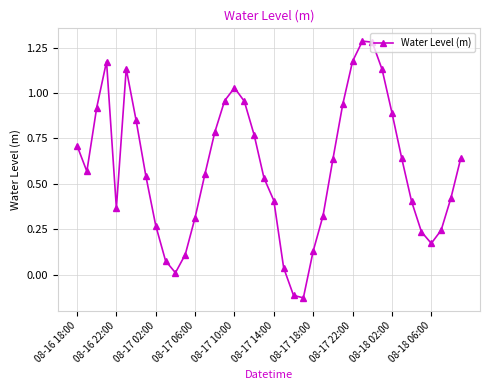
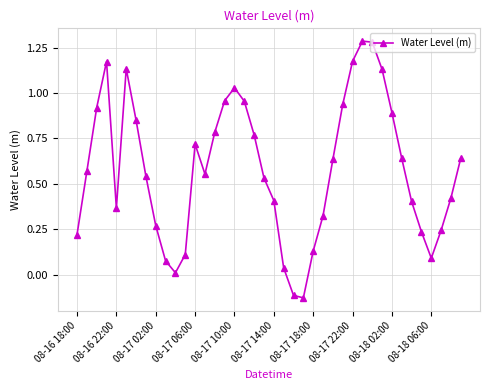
  {
-   "08-16 18:00": 0.71,
+   "08-16 18:00": 0.22,
    "08-16 22:00": 0.37,
    "08-17 02:00": 0.27,
-   "08-17 06:00": 0.31,
+   "08-17 06:00": 0.72,
    "08-17 10:00": 1.03,
    "08-17 14:00": 0.41,
    "08-17 18:00": 0.13,
    "08-17 22:00": 1.17,
    "08-18 02:00": 0.89,
-   "08-18 06:00": 0.17
+   "08-18 06:00": 0.09
  }
